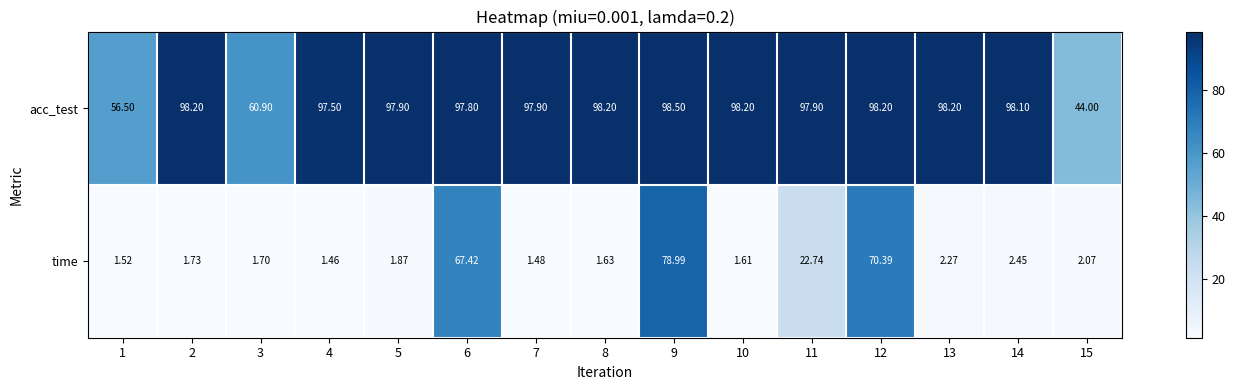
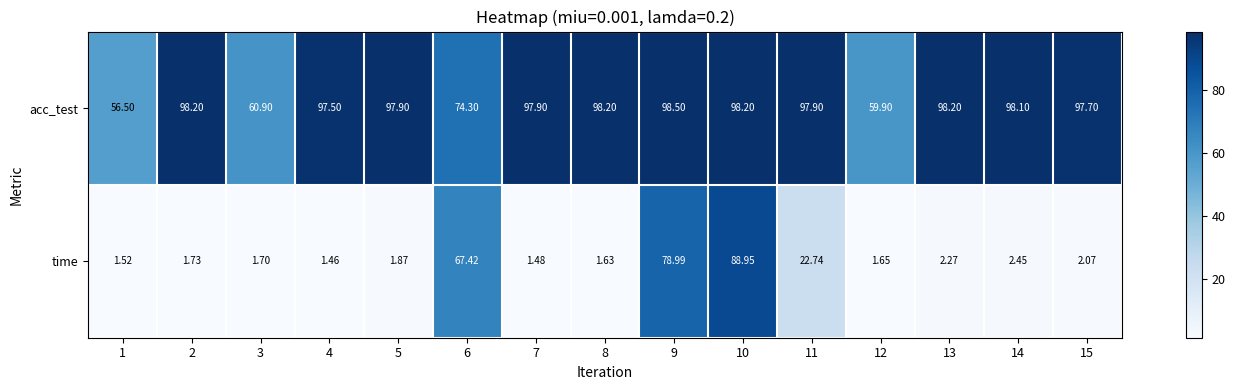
  {
    "acc_test": {
      "1": 56.50,
      "2": 98.20,
      "3": 60.90,
      "4": 97.50,
      "5": 97.90,
-     "6": 97.80,
+     "6": 74.30,
      "7": 97.90,
      "8": 98.20,
      "9": 98.50,
      "10": 98.20,
      "11": 97.90,
-     "12": 98.20,
+     "12": 59.90,
      "13": 98.20,
      "14": 98.10,
-     "15": 44.00
+     "15": 97.70
    },
    "time": {
      "1": 1.52,
      "2": 1.73,
      "3": 1.70,
      "4": 1.46,
      "5": 1.87,
      "6": 67.42,
      "7": 1.48,
      "8": 1.63,
      "9": 78.99,
-     "10": 1.61,
+     "10": 88.95,
      "11": 22.74,
-     "12": 70.39,
+     "12": 1.65,
      "13": 2.27,
      "14": 2.45,
      "15": 2.07
    }
  }
